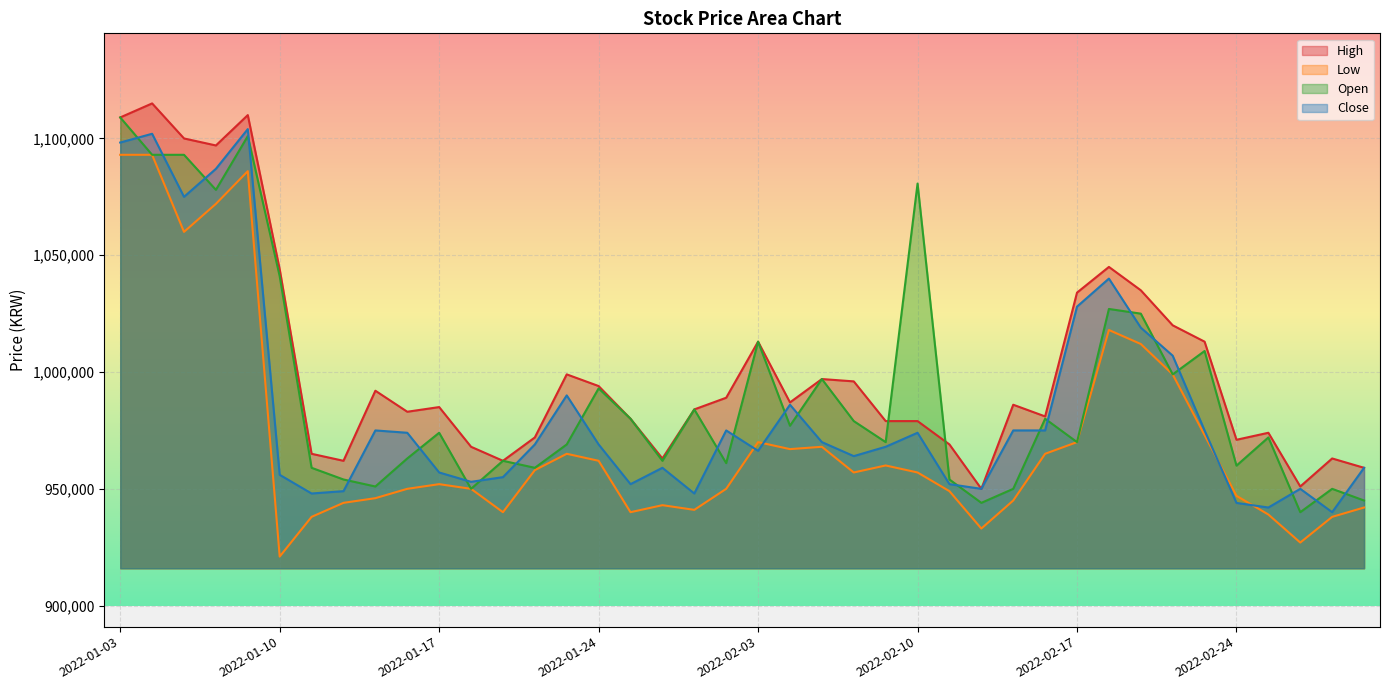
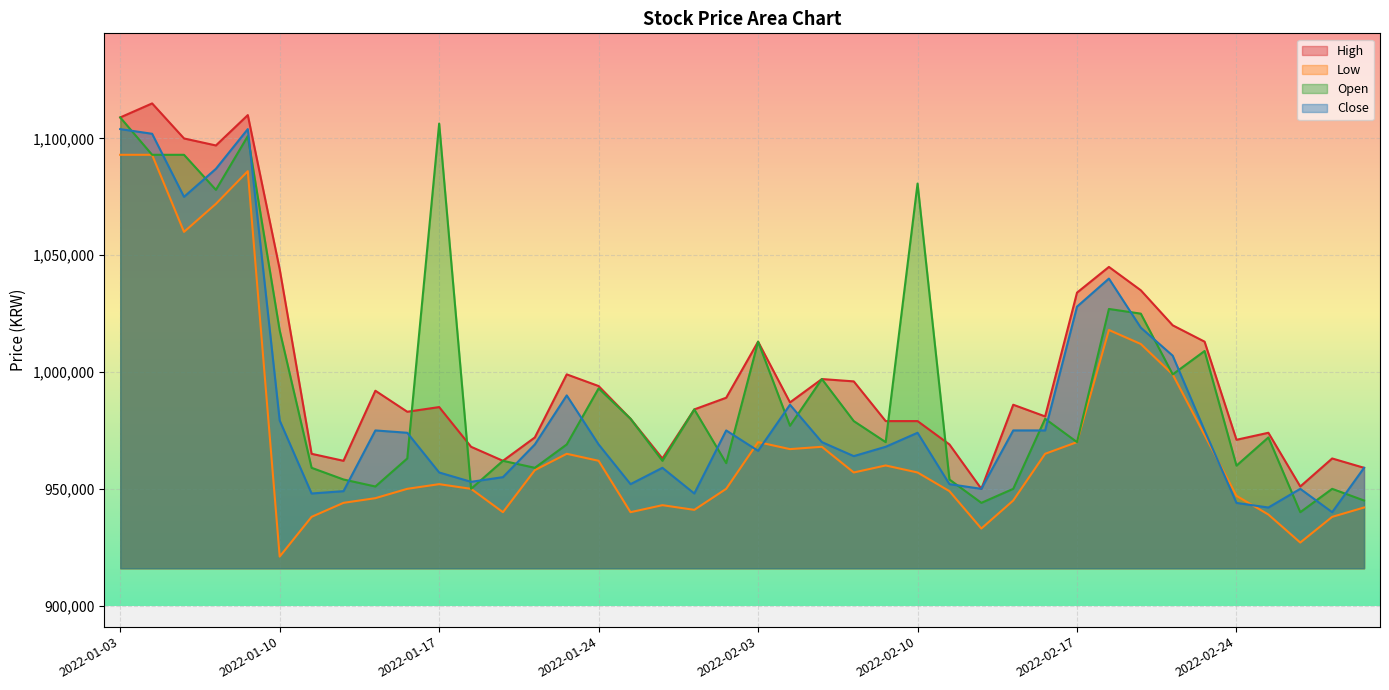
  {
    "Open": {
-     "2022-01-10": "1,041,000",
-     "2022-01-17": "974,000",
+     "2022-01-10": "1,018,000",
+     "2022-01-17": "1,106,000",
      "2022-02-10": "1,081,000",
      "2022-02-24": "960,000"
    },
    "Close": {
-     "2022-01-03": "1,098,000",
-     "2022-01-10": "956,000",
+     "2022-01-03": "1,104,000",
+     "2022-01-10": "979,000",
      "2022-01-17": "957,000",
      "2022-01-24": "969,000",
      "2022-02-03": "966,000",
      "2022-02-10": "974,000",
      "2022-02-17": "1,028,000",
      "2022-02-24": "944,000"
    }
  }
